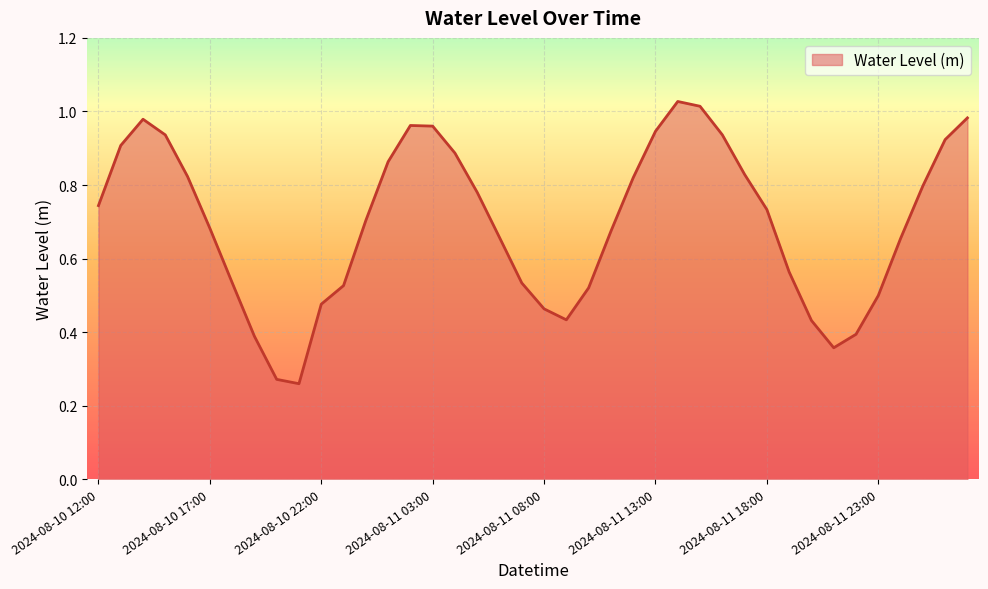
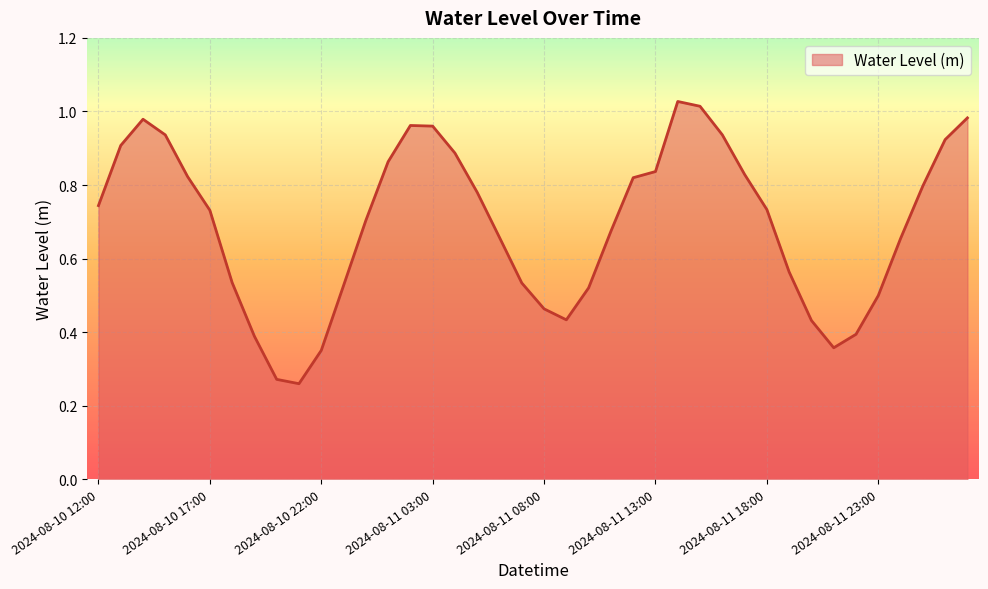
  {
    "2024-08-10 12:00": 0.74,
-   "2024-08-10 17:00": 0.68,
-   "2024-08-10 22:00": 0.48,
+   "2024-08-10 17:00": 0.73,
+   "2024-08-10 22:00": 0.35,
    "2024-08-11 03:00": 0.96,
    "2024-08-11 08:00": 0.46,
-   "2024-08-11 13:00": 0.95,
+   "2024-08-11 13:00": 0.84,
    "2024-08-11 18:00": 0.73,
    "2024-08-11 23:00": 0.50
  }
